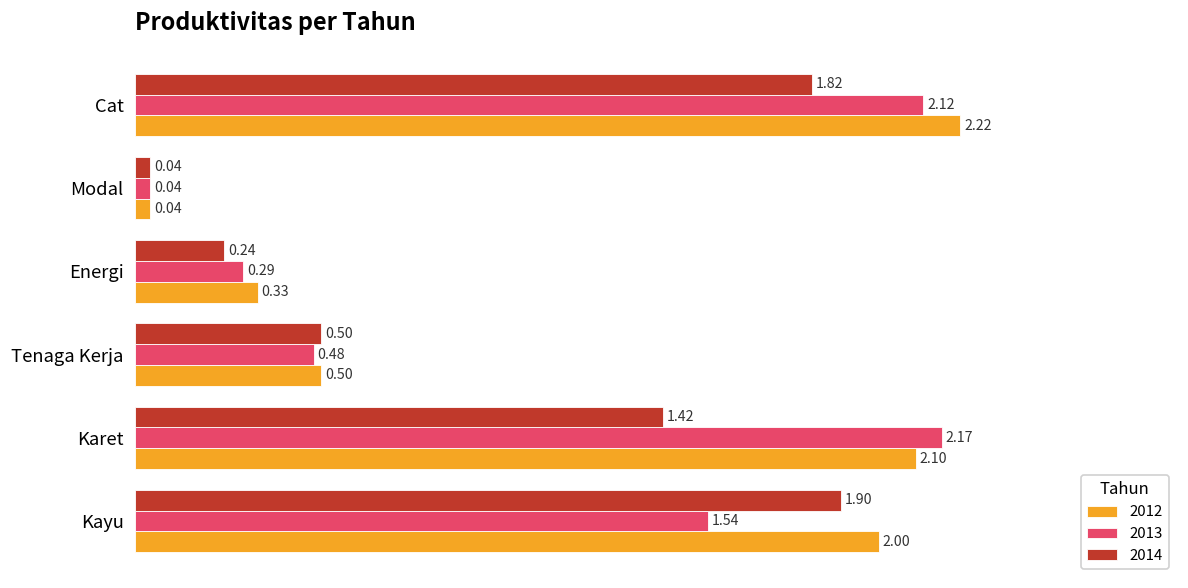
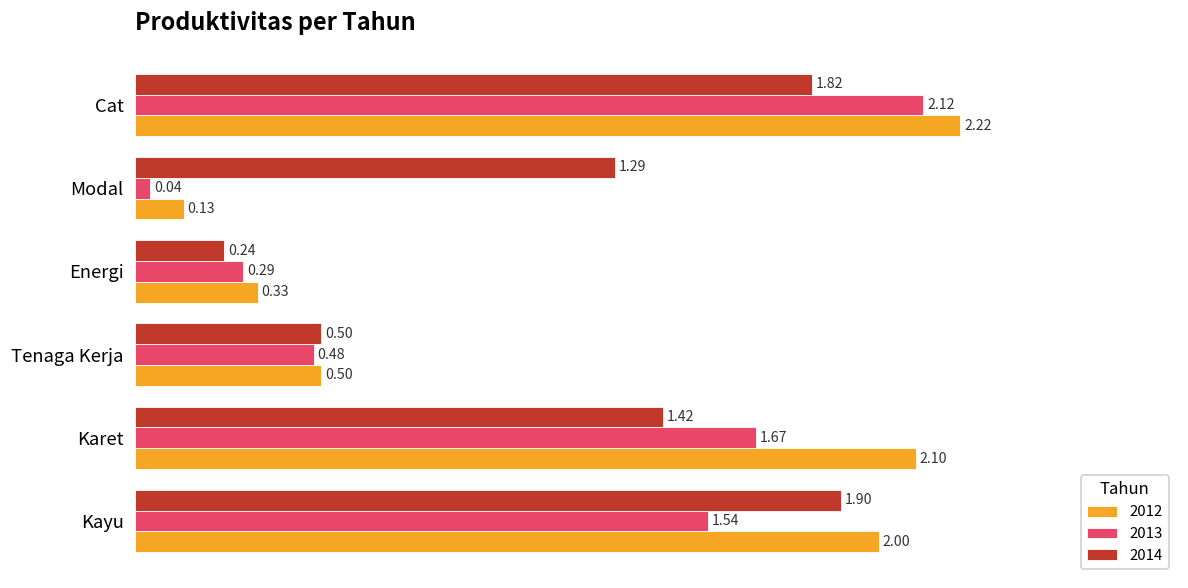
  {
    "2012": {
      "Cat": 2.22,
-     "Modal": 0.04,
+     "Modal": 0.13,
      "Energi": 0.33,
      "Tenaga Kerja": 0.50,
      "Karet": 2.10,
      "Kayu": 2.00
    },
    "2013": {
      "Cat": 2.12,
      "Modal": 0.04,
      "Energi": 0.29,
      "Tenaga Kerja": 0.48,
-     "Karet": 2.17,
+     "Karet": 1.67,
      "Kayu": 1.54
    },
    "2014": {
      "Cat": 1.82,
-     "Modal": 0.04,
+     "Modal": 1.29,
      "Energi": 0.24,
      "Tenaga Kerja": 0.50,
      "Karet": 1.42,
      "Kayu": 1.90
    }
  }
